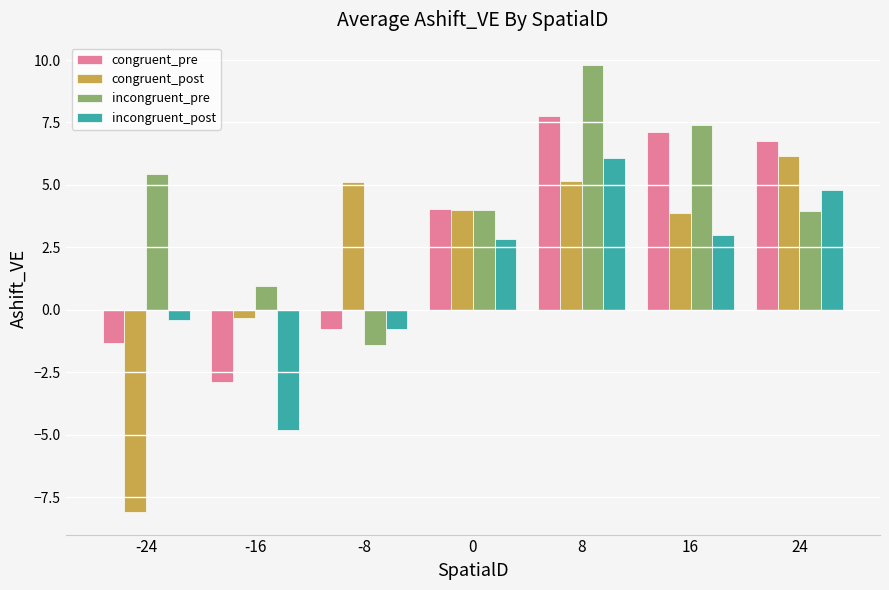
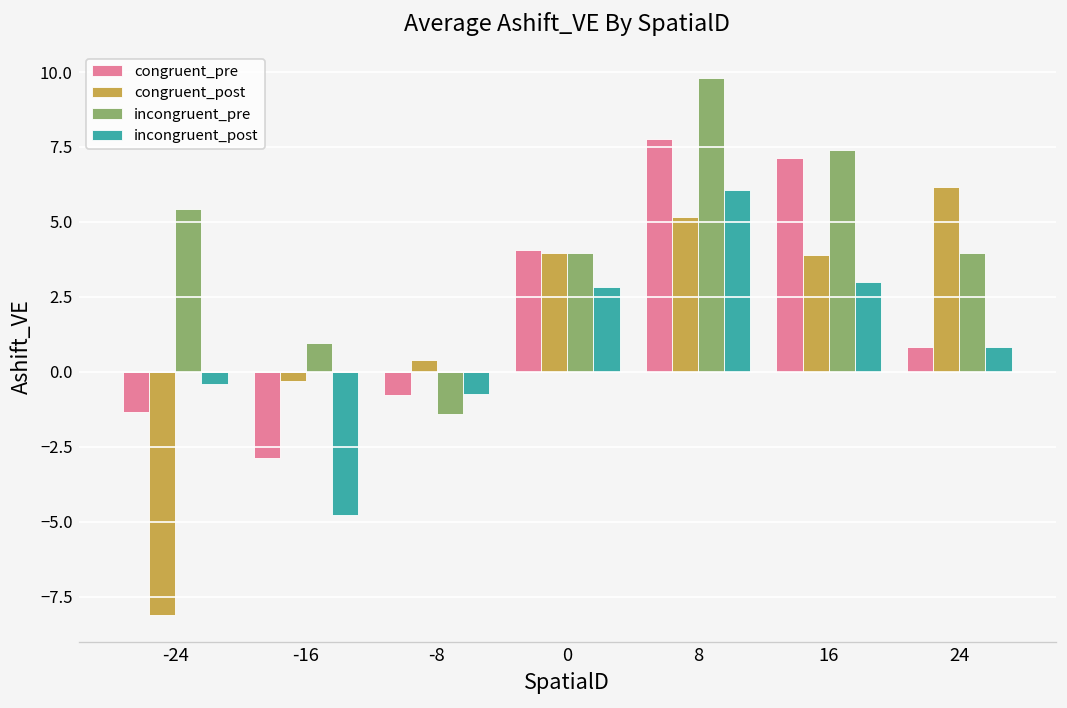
  {
    "congruent_pre": {
      "-24": -1.3,
      "-16": -2.9,
      "-8": -0.8,
      "0": 4.0,
      "8": 7.8,
      "16": 7.1,
-     "24": 6.8
+     "24": 0.8
    },
    "congruent_post": {
      "-24": -8.1,
      "-16": -0.3,
-     "-8": 5.1,
+     "-8": 0.4,
      "0": 4.0,
      "8": 5.2,
      "16": 3.9,
      "24": 6.2
    },
    "incongruent_pre": {
      "-24": 5.4,
      "-16": 1.0,
      "-8": -1.4,
      "0": 4.0,
      "8": 9.8,
      "16": 7.4,
      "24": 4.0
    },
    "incongruent_post": {
      "-24": -0.4,
      "-16": -4.8,
      "-8": -0.8,
      "0": 2.8,
      "8": 6.1,
      "16": 3.0,
-     "24": 4.8
+     "24": 0.8
    }
  }
